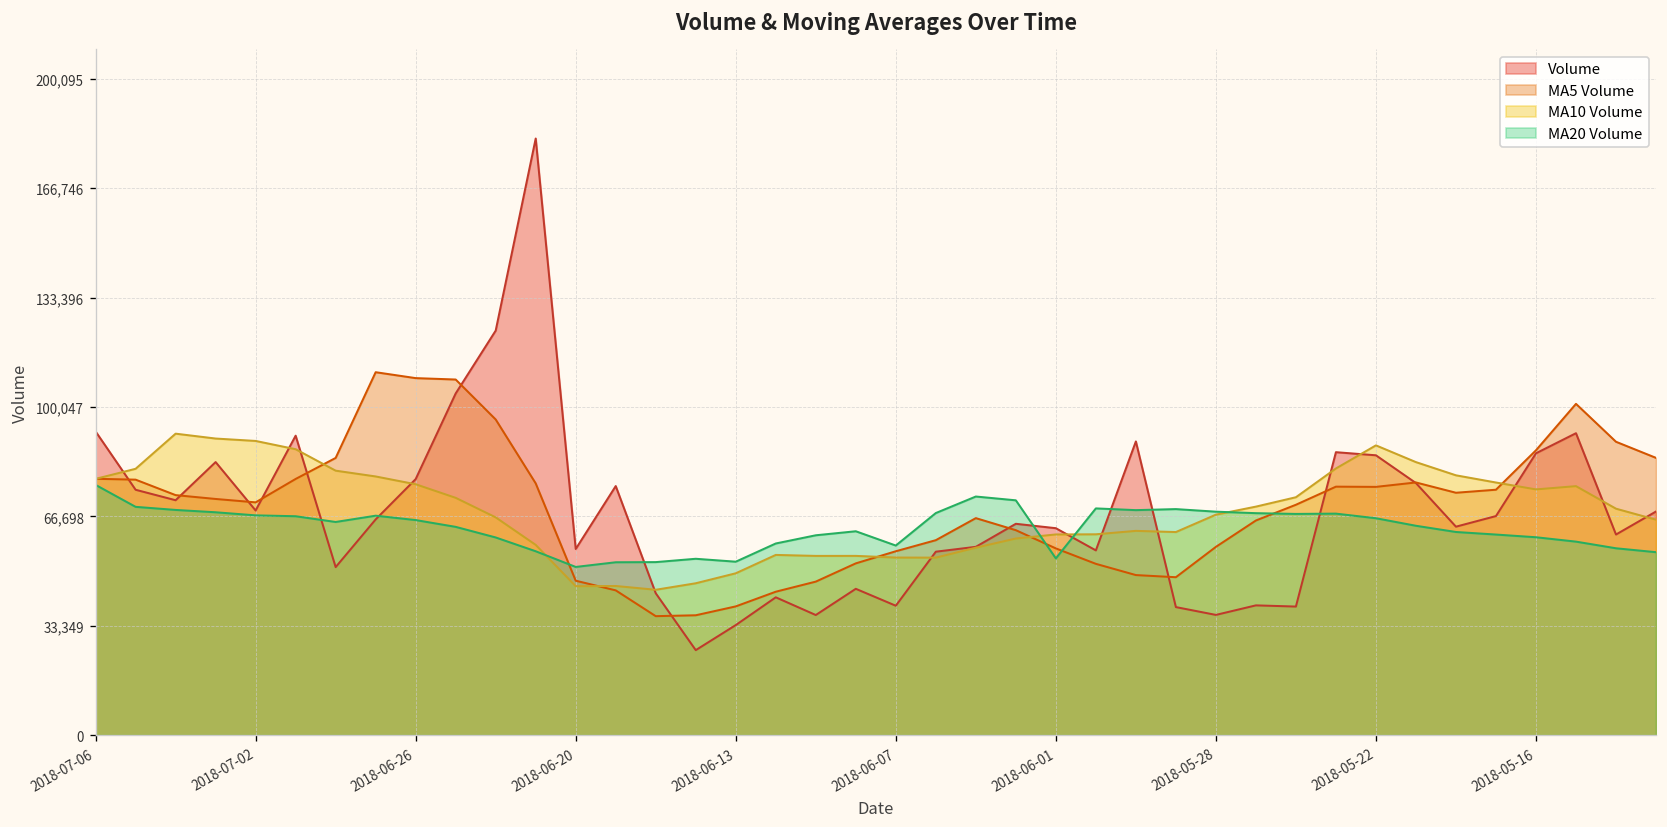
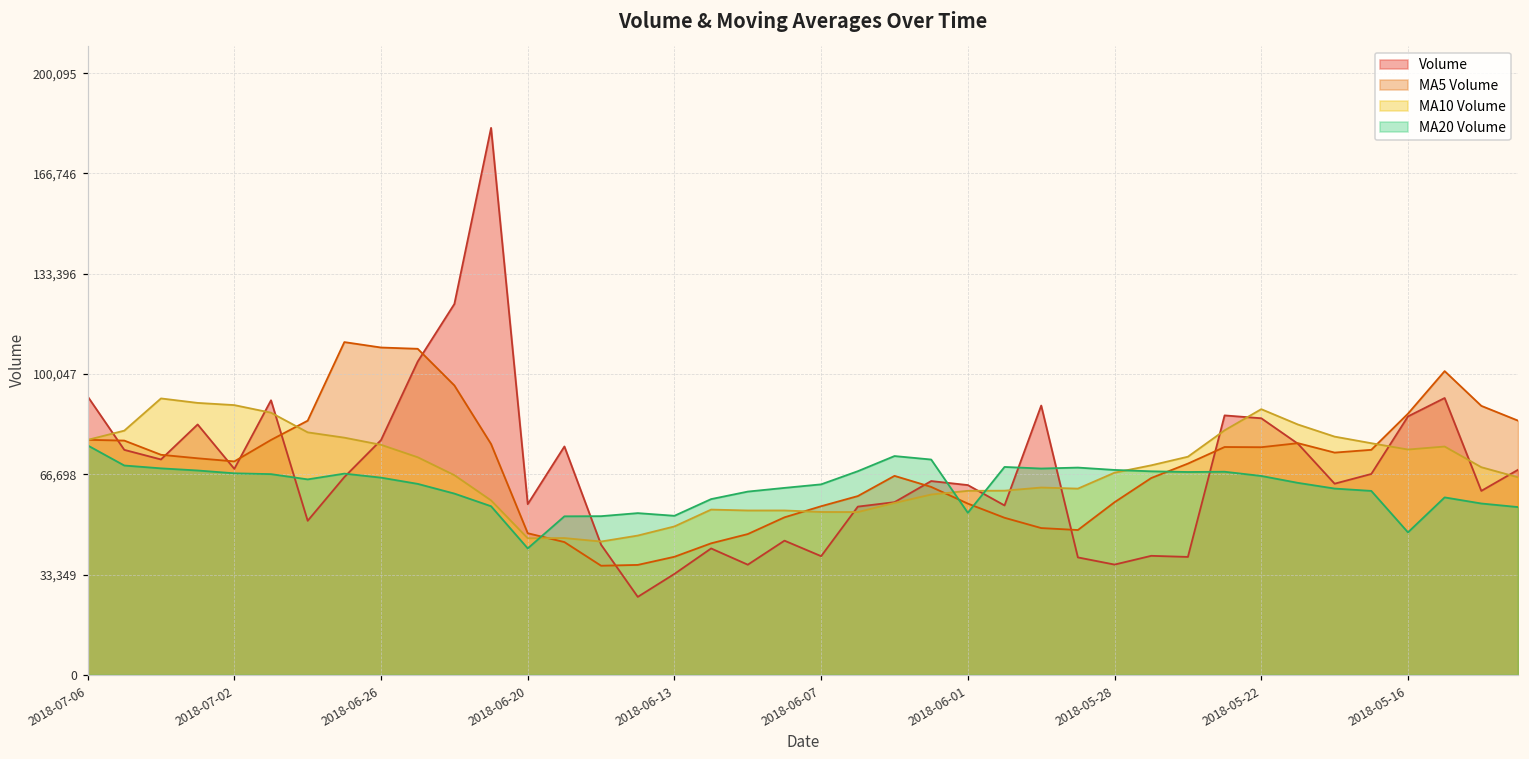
  {
    "MA20 Volume": {
      "2018-07-06": "76,000",
      "2018-07-02": "67,000",
      "2018-06-26": "66,000",
-     "2018-06-20": "51,000",
+     "2018-06-20": "42,000",
      "2018-06-13": "53,000",
-     "2018-06-07": "58,000",
+     "2018-06-07": "63,000",
      "2018-06-01": "54,000",
      "2018-05-22": "66,000",
-     "2018-05-16": "60,000"
+     "2018-05-16": "47,000"
    }
  }
